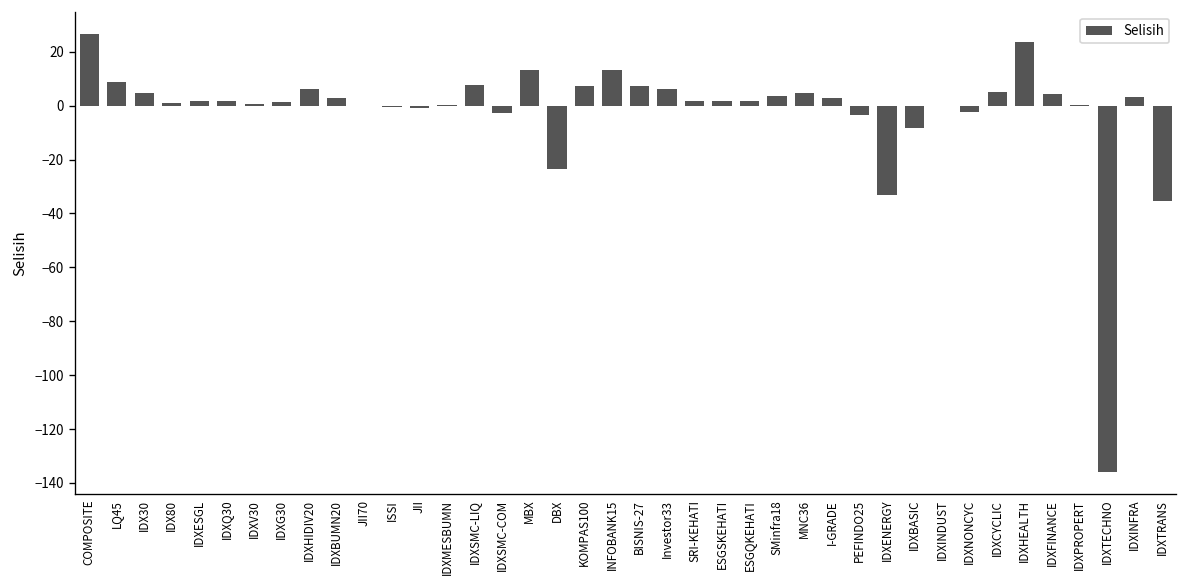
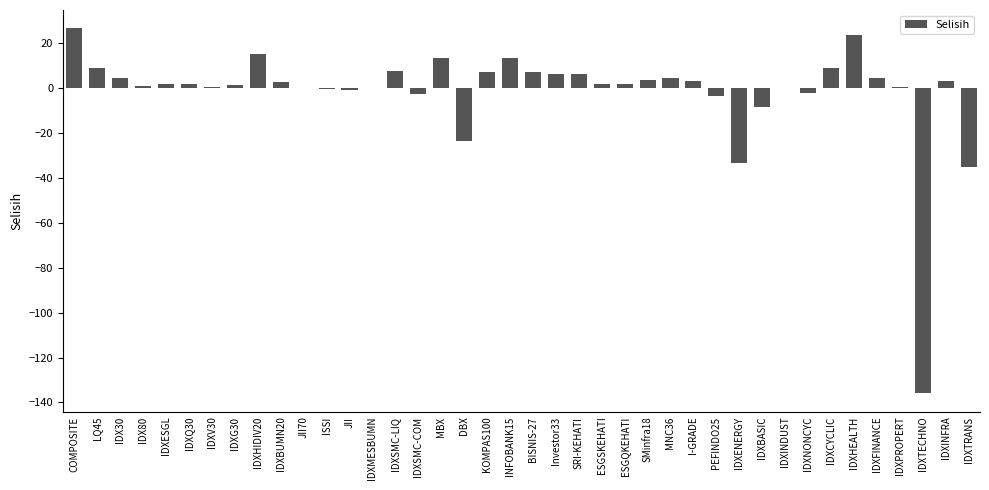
  {
    "COMPOSITE": 27,
    "LQ45": 9,
    "IDX30": 5,
    "IDXESGL": 2,
    "IDXQ30": 2,
    "IDXG30": 1,
-   "IDXHIDIV20": 6,
+   "IDXHIDIV20": 15,
    "IDXBUMN20": 3,
    "IDXSMC-LIQ": 8,
    "IDXSMC-COM": -3,
    "MBX": 13,
    "DBX": -24,
    "KOMPAS100": 7,
    "INFOBANK15": 13,
    "BISNIS-27": 7,
    "Investor33": 6,
-   "SRI-KEHATI": 2,
+   "SRI-KEHATI": 6,
    "ESGSKEHATI": 2,
    "ESGQKEHATI": 2,
    "SMinfra18": 4,
    "MNC36": 5,
    "I-GRADE": 3,
    "PEFINDO25": -4,
    "IDXENERGY": -33,
    "IDXBASIC": -8,
    "IDXNONCYC": -2,
-   "IDXCYCLIC": 5,
+   "IDXCYCLIC": 9,
    "IDXHEALTH": 24,
    "IDXFINANCE": 4,
    "IDXTECHNO": -136,
    "IDXINFRA": 3,
    "IDXTRANS": -35
  }
